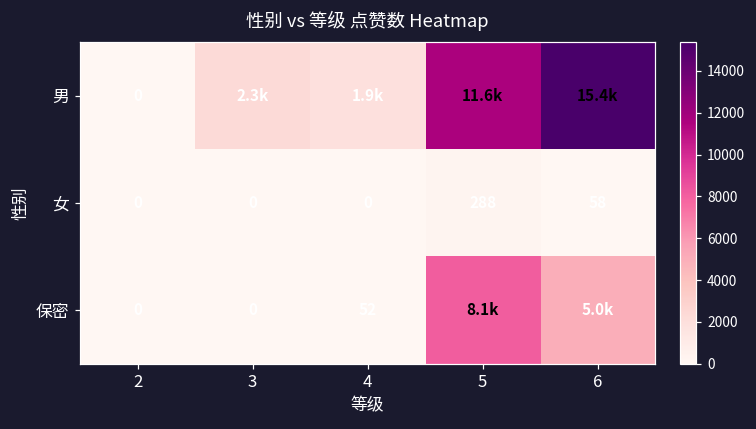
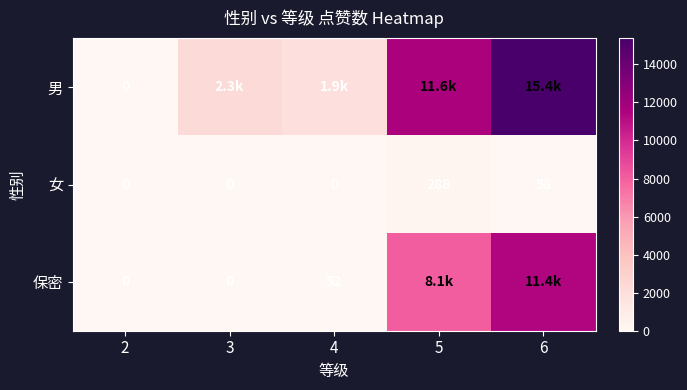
  {
    "男": {
      "5": "11.6k",
      "6": "15.4k"
    },
    "保密": {
      "5": "8.1k",
-     "6": "5.0k"
+     "6": "11.4k"
    }
  }
